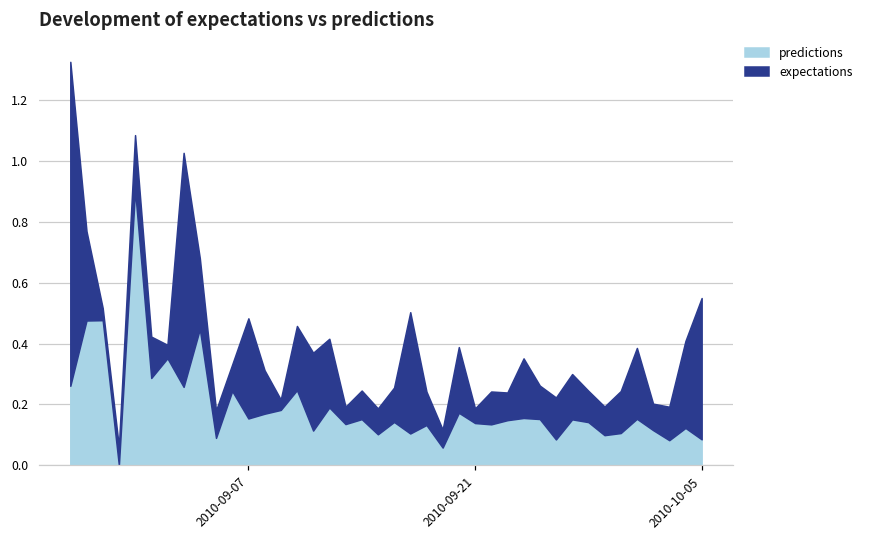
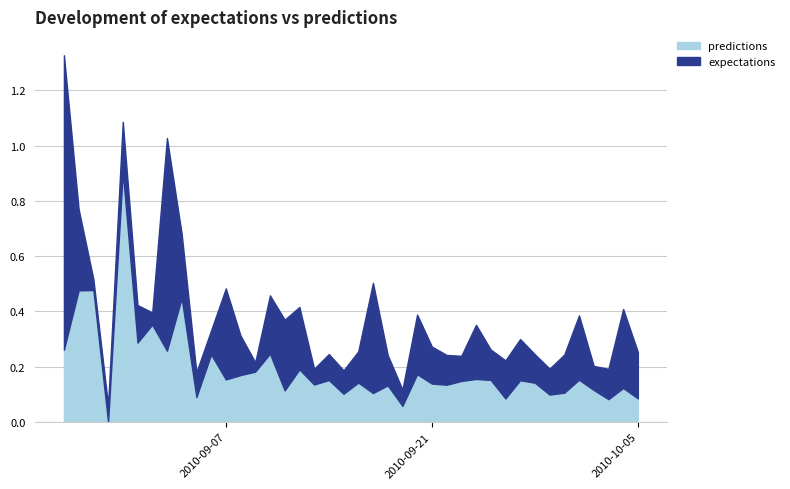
  {
    "expectations": {
      "2010-09-07": 0.33,
-     "2010-09-21": 0.05,
-     "2010-10-05": 0.46
+     "2010-09-21": 0.13,
+     "2010-10-05": 0.17
    }
  }
